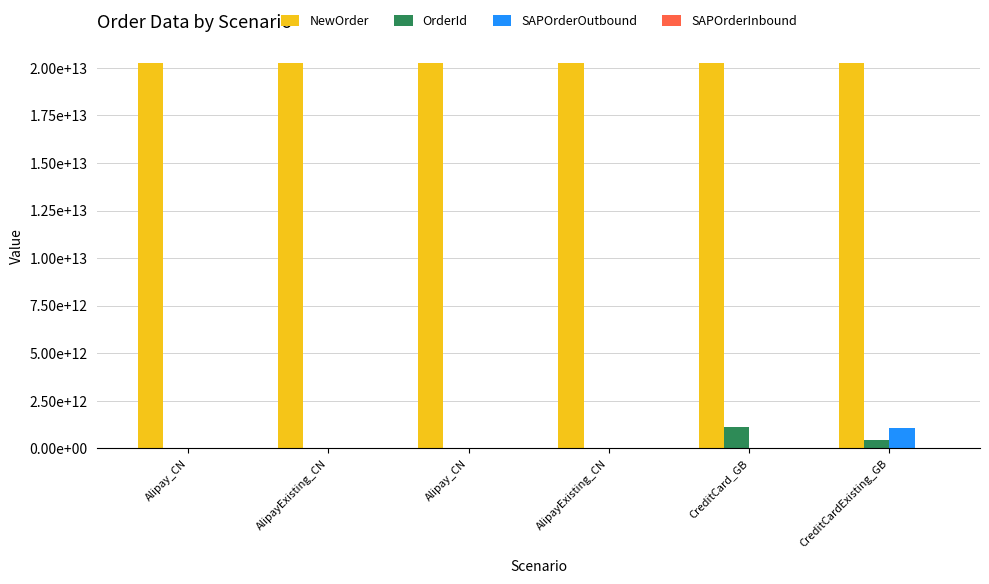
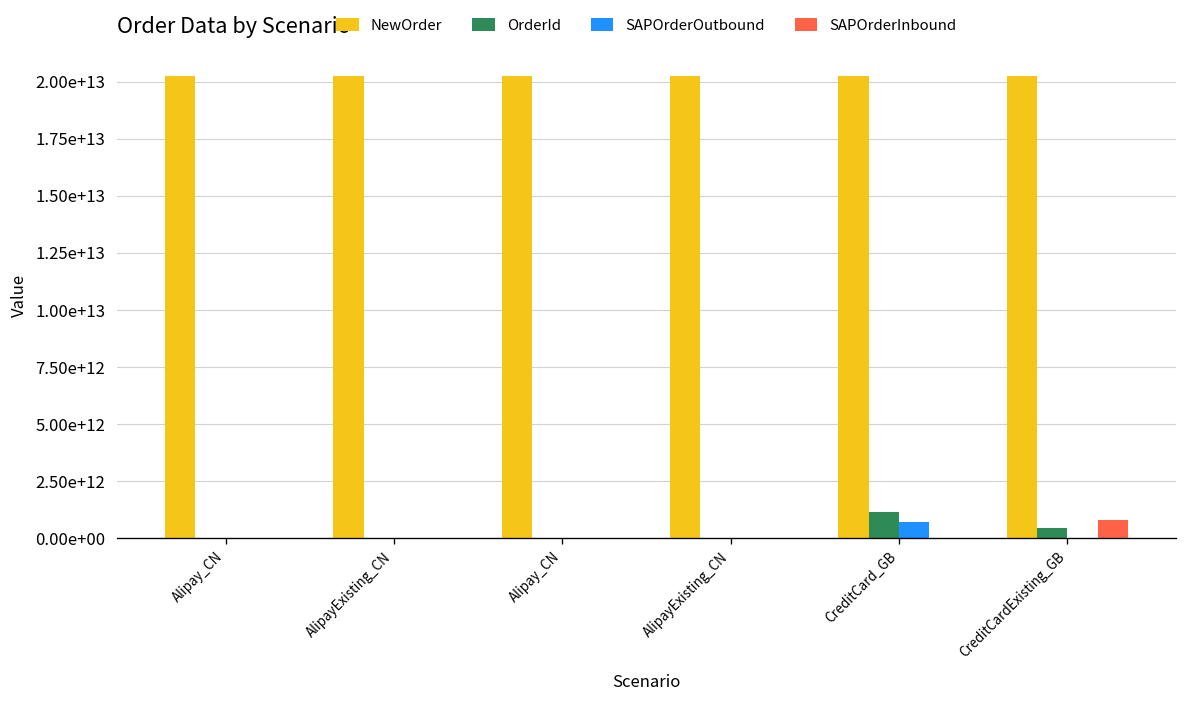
  {
    "NewOrder": {
      "CreditCard_GB": 20200000000000,
      "CreditCardExisting_GB": 20200000000000
    },
    "OrderId": {
      "CreditCard_GB": 1100000000000,
      "CreditCardExisting_GB": 500000000000
    },
    "SAPOrderOutbound": {
-     "CreditCard_GB": 0,
-     "CreditCardExisting_GB": 1100000000000
+     "CreditCard_GB": 700000000000,
+     "CreditCardExisting_GB": 0
    },
    "SAPOrderInbound": {
-     "CreditCardExisting_GB": 0
+     "CreditCardExisting_GB": 800000000000
    }
  }
